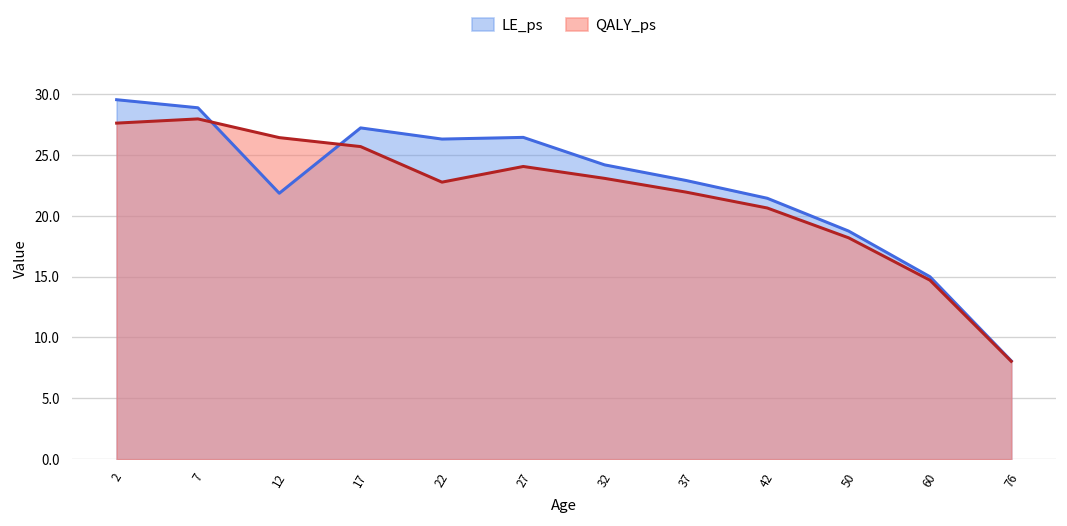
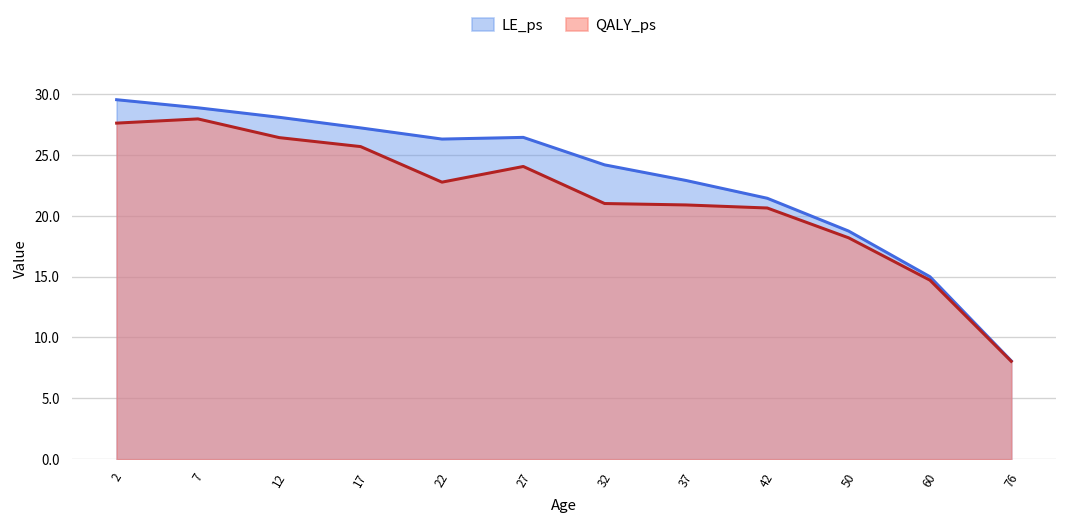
  {
    "LE_ps": {
      "2": 29.5,
      "7": 28.9,
-     "12": 21.8,
+     "12": 28.1,
      "17": 27.2,
      "22": 26.3,
      "27": 26.4,
      "32": 24.2,
      "37": 22.9,
      "42": 21.4,
      "50": 18.7,
      "60": 15.0
    },
    "QALY_ps": {
      "2": 27.6,
      "7": 27.9,
      "12": 26.4,
      "17": 25.7,
      "22": 22.8,
      "27": 24.0,
-     "32": 23.1,
-     "37": 21.9,
+     "32": 21.0,
+     "37": 20.9,
      "42": 20.6,
      "50": 18.2,
      "60": 14.7
    }
  }
